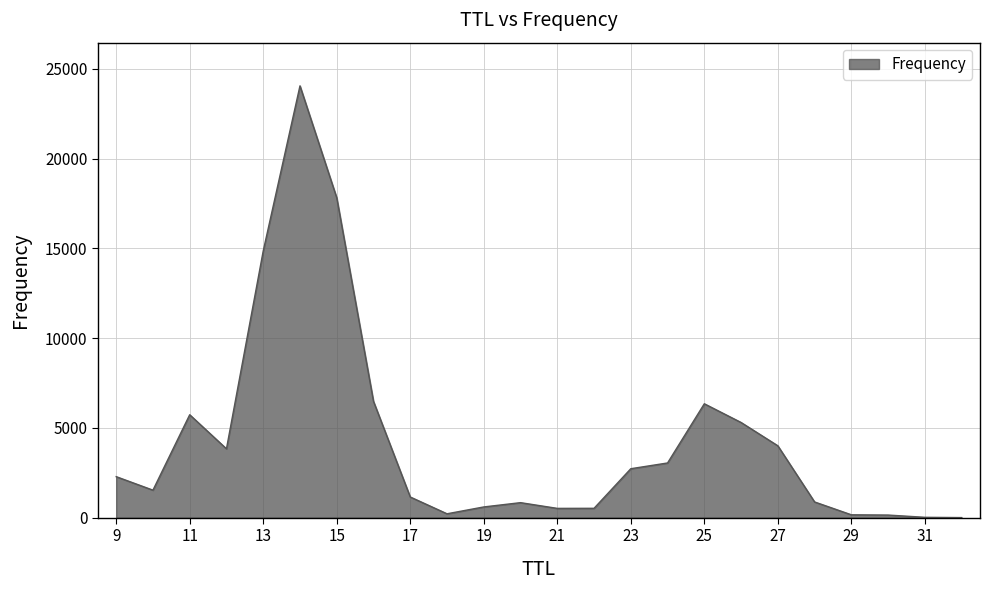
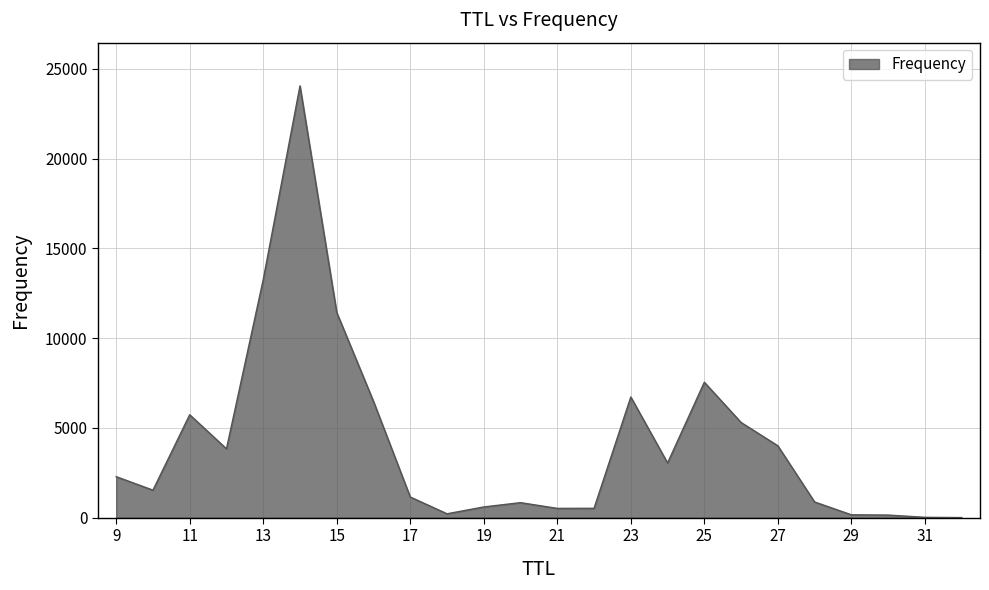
  {
    "9": 2300,
    "11": 5700,
-   "13": 14900,
-   "15": 17800,
+   "13": 13300,
+   "15": 11400,
    "17": 1200,
    "19": 600,
    "21": 500,
-   "23": 2700,
-   "25": 6300,
+   "23": 6700,
+   "25": 7500,
    "27": 4000,
    "29": 200,
    "31": 0
  }
